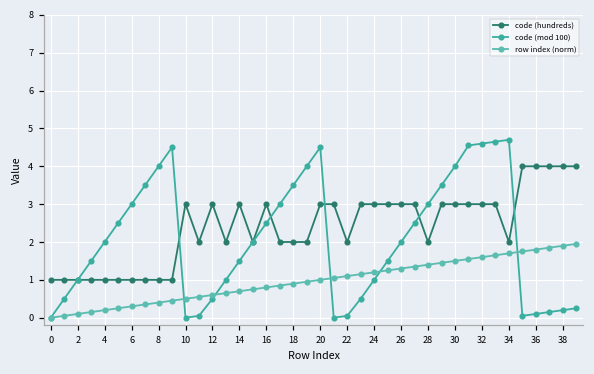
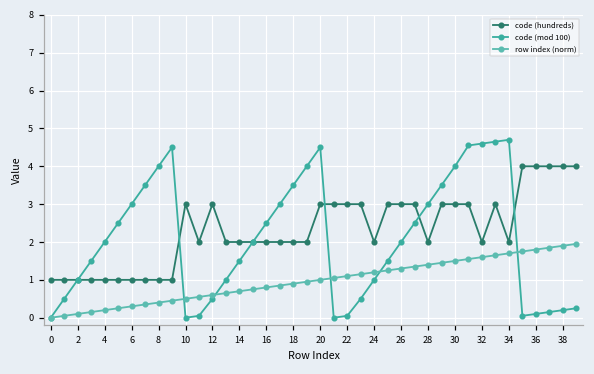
  {
    "code (hundreds)": {
      "0": 1.0,
      "4": 1.0,
      "6": 1.0,
      "8": 1.0,
      "10": 3.0,
      "12": 3.0,
-     "14": 3.0,
-     "16": 3.0,
+     "14": 2.0,
+     "16": 2.0,
      "18": 2.0,
      "20": 3.0,
-     "22": 2.0,
-     "24": 3.0,
+     "22": 3.0,
+     "24": 2.0,
      "26": 3.0,
      "28": 2.0,
      "30": 3.0,
-     "32": 3.0,
+     "32": 2.0,
      "34": 2.0,
      "36": 4.0,
      "38": 4.0
    }
  }
